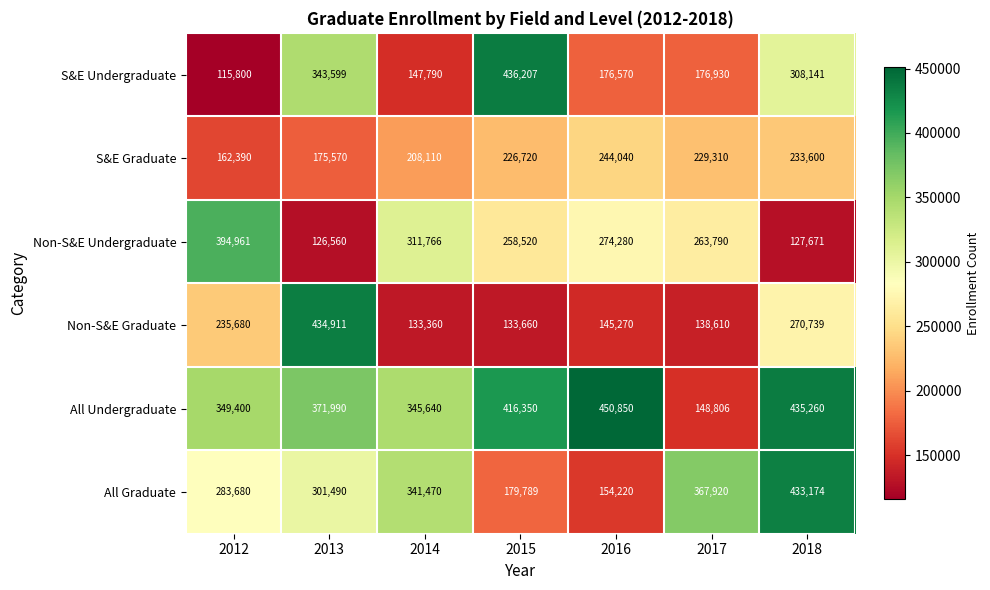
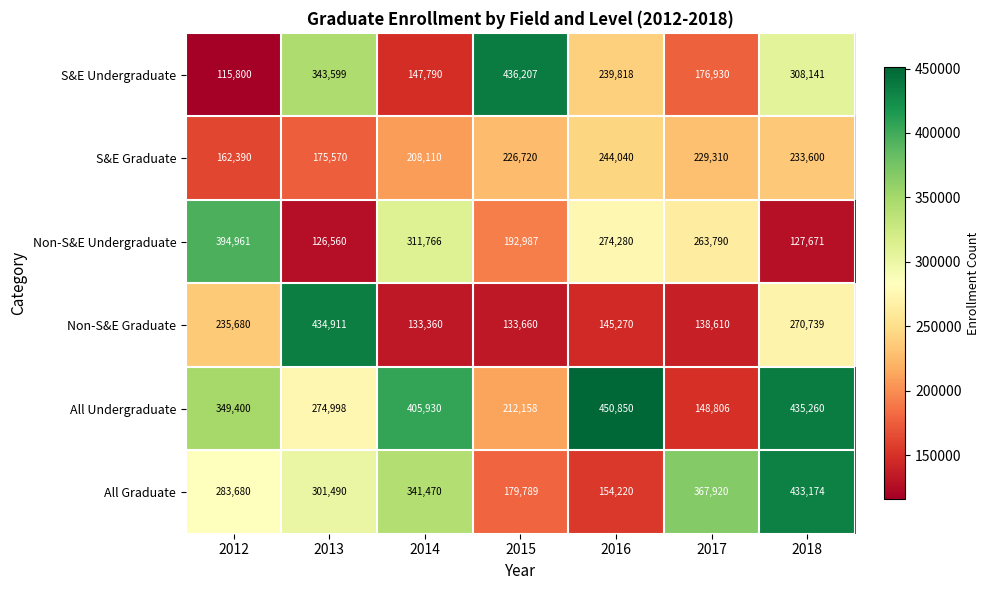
  {
    "S&E Undergraduate": {
      "2012": "115,800",
      "2013": "343,599",
      "2014": "147,790",
      "2015": "436,207",
-     "2016": "176,570",
+     "2016": "239,818",
      "2017": "176,930",
      "2018": "308,141"
    },
    "S&E Graduate": {
      "2012": "162,390",
      "2013": "175,570",
      "2014": "208,110",
      "2015": "226,720",
      "2016": "244,040",
      "2017": "229,310",
      "2018": "233,600"
    },
    "Non-S&E Undergraduate": {
      "2012": "394,961",
      "2013": "126,560",
      "2014": "311,766",
-     "2015": "258,520",
+     "2015": "192,987",
      "2016": "274,280",
      "2017": "263,790",
      "2018": "127,671"
    },
    "Non-S&E Graduate": {
      "2012": "235,680",
      "2013": "434,911",
      "2014": "133,360",
      "2015": "133,660",
      "2016": "145,270",
      "2017": "138,610",
      "2018": "270,739"
    },
    "All Undergraduate": {
      "2012": "349,400",
-     "2013": "371,990",
-     "2014": "345,640",
-     "2015": "416,350",
+     "2013": "274,998",
+     "2014": "405,930",
+     "2015": "212,158",
      "2016": "450,850",
      "2017": "148,806",
      "2018": "435,260"
    },
    "All Graduate": {
      "2012": "283,680",
      "2013": "301,490",
      "2014": "341,470",
      "2015": "179,789",
      "2016": "154,220",
      "2017": "367,920",
      "2018": "433,174"
    }
  }
